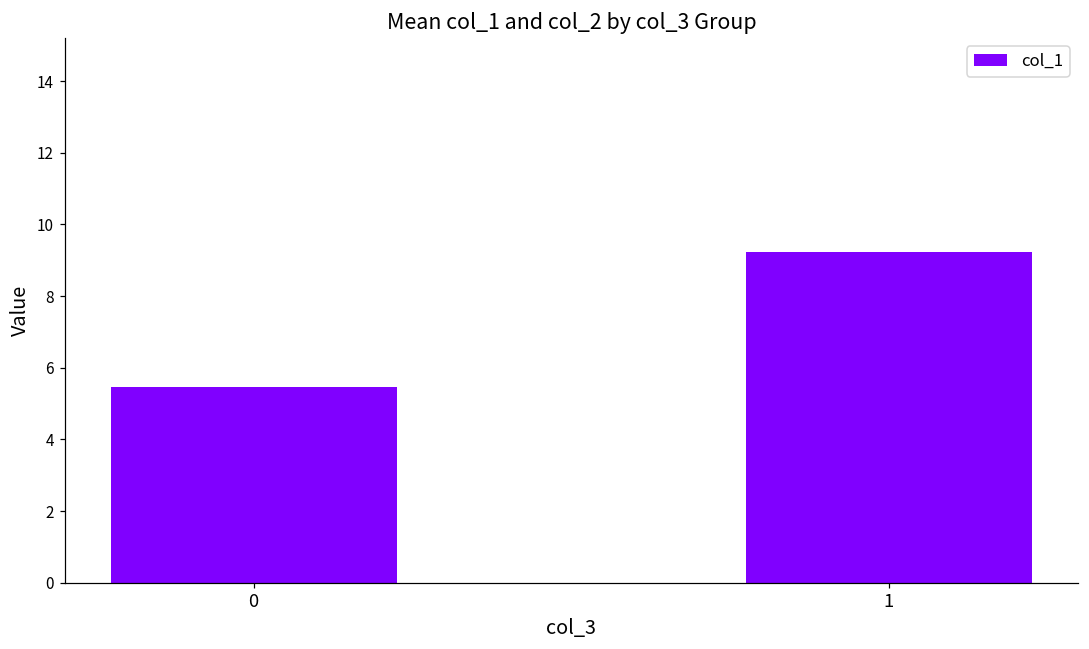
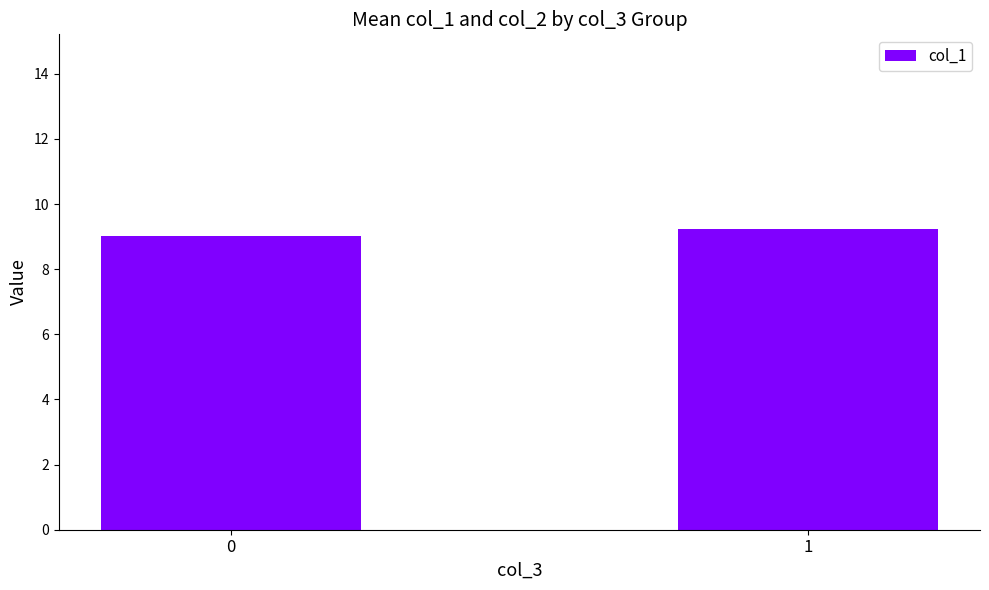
  {
-   "0": 5.5,
+   "0": 9.0,
    "1": 9.2
  }
